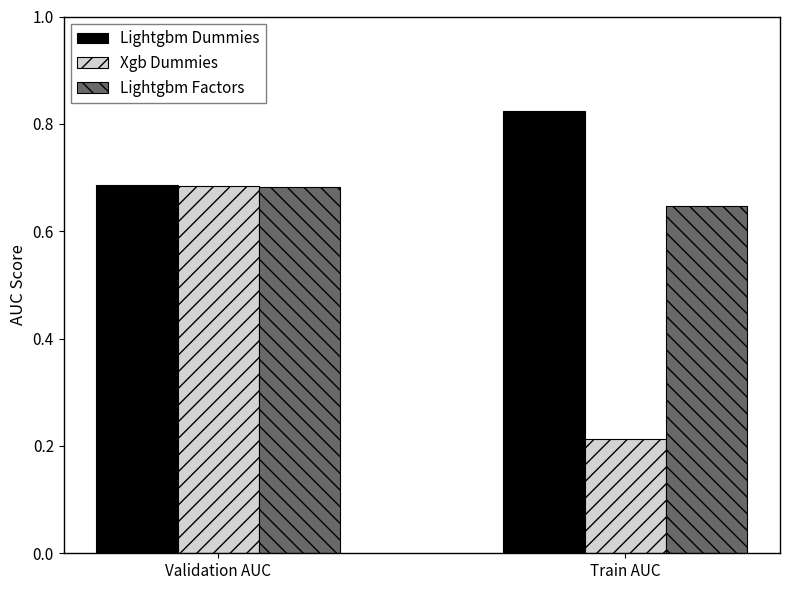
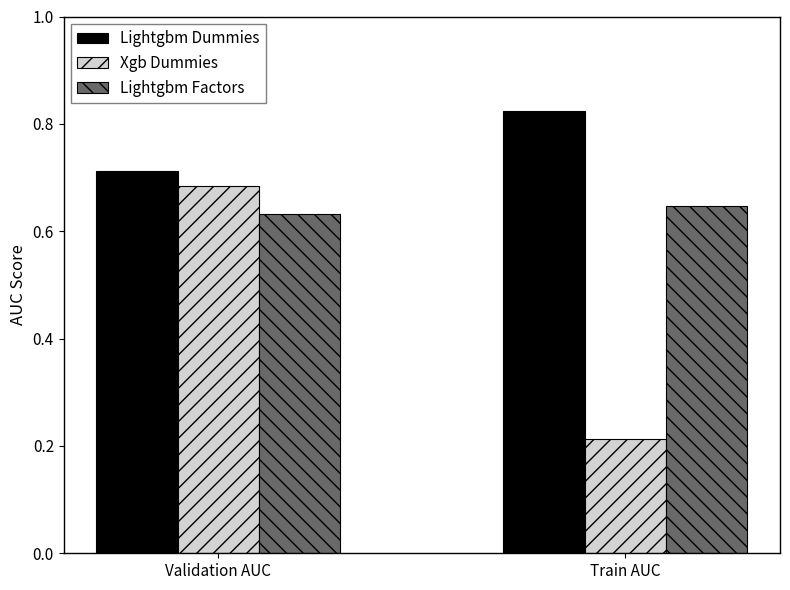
  {
    "Lightgbm Dummies": {
-     "Validation AUC": 0.69,
+     "Validation AUC": 0.71,
      "Train AUC": 0.82
    },
    "Xgb Dummies": {
      "Validation AUC": 0.68,
      "Train AUC": 0.21
    },
    "Lightgbm Factors": {
-     "Validation AUC": 0.68,
+     "Validation AUC": 0.63,
      "Train AUC": 0.65
    }
  }
